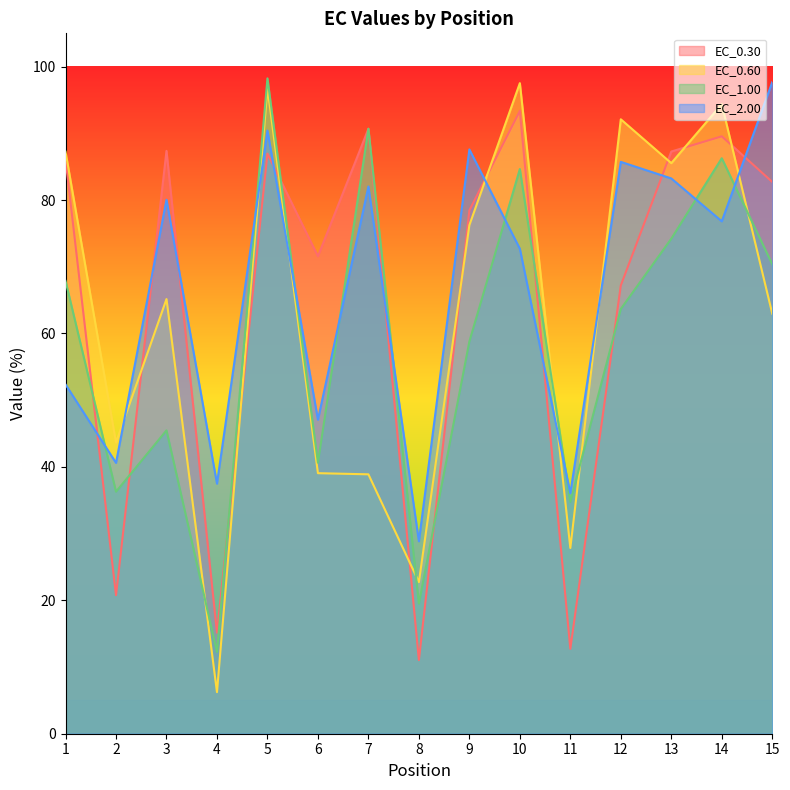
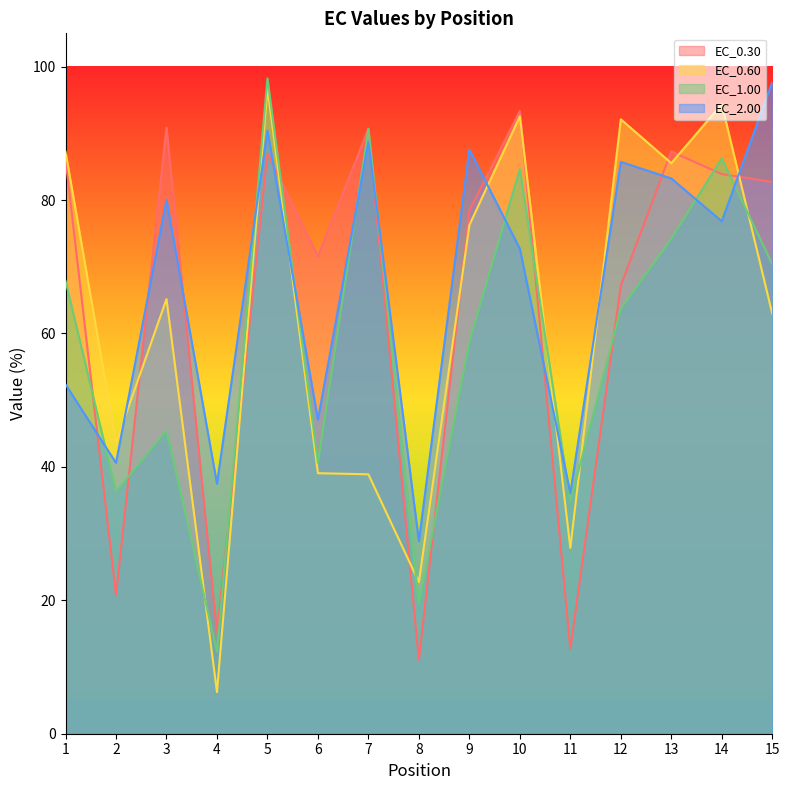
  {
    "EC_0.30": {
      "1": 86,
      "2": 21,
-     "3": 87,
+     "3": 91,
      "4": 15,
      "5": 87,
      "6": 72,
      "8": 11,
      "9": 78,
      "10": 93,
      "11": 13,
      "12": 67,
      "13": 87,
-     "14": 90,
+     "14": 84,
      "15": 83
    },
    "EC_0.60": {
      "1": 87,
      "2": 44,
      "3": 65,
      "4": 6,
      "5": 97,
      "6": 39,
      "7": 39,
      "8": 23,
      "9": 76,
-     "10": 98,
+     "10": 93,
      "11": 28,
      "12": 92,
      "13": 86,
      "15": 63
    },
    "EC_1.00": {
      "1": 68,
      "2": 36,
      "3": 45,
      "4": 12,
      "5": 98,
      "6": 41,
      "8": 20,
      "9": 59,
      "10": 85,
      "11": 35,
      "12": 64,
      "13": 74,
      "14": 86,
      "15": 70
    },
    "EC_2.00": {
      "1": 52,
      "2": 41,
      "3": 80,
      "4": 37,
      "5": 90,
      "6": 47,
-     "7": 82,
+     "7": 89,
      "8": 29,
      "9": 88,
      "10": 73,
      "11": 36,
      "12": 86,
      "13": 83,
      "14": 77,
      "15": 98
    }
  }
